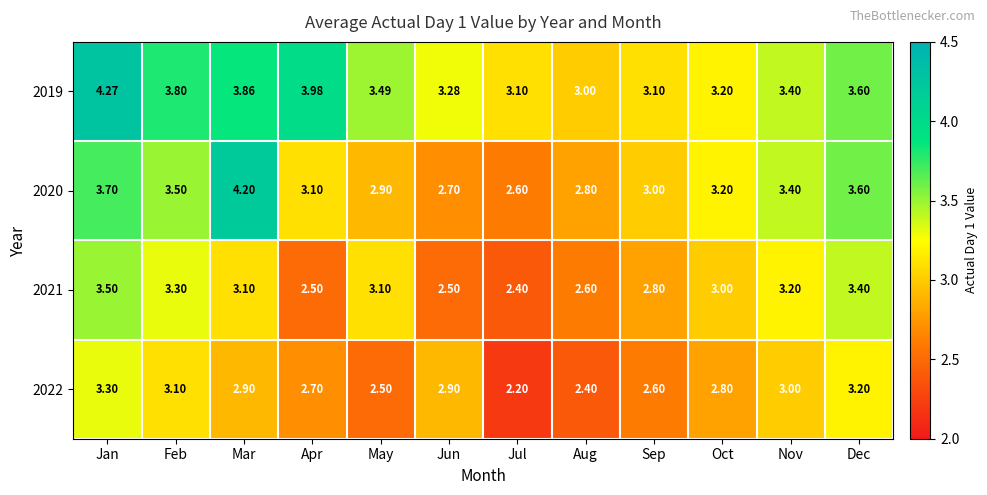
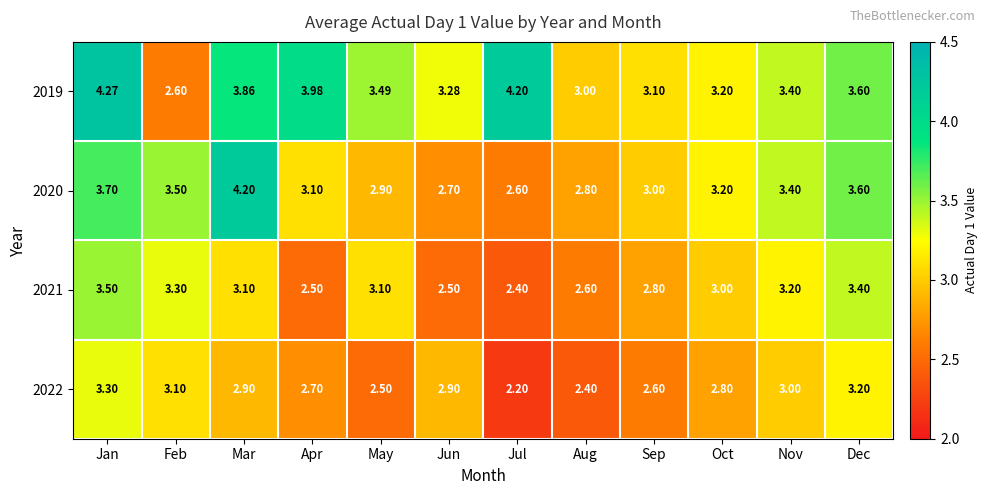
  {
    "2019": {
      "Jan": 4.27,
-     "Feb": 3.80,
+     "Feb": 2.60,
      "Mar": 3.86,
      "Apr": 3.98,
      "May": 3.49,
      "Jun": 3.28,
-     "Jul": 3.10,
+     "Jul": 4.20,
      "Aug": 3.00,
      "Sep": 3.10,
      "Oct": 3.20,
      "Nov": 3.40,
      "Dec": 3.60
    },
    "2020": {
      "Jan": 3.70,
      "Feb": 3.50,
      "Mar": 4.20,
      "Apr": 3.10,
      "May": 2.90,
      "Jun": 2.70,
      "Jul": 2.60,
      "Aug": 2.80,
      "Sep": 3.00,
      "Oct": 3.20,
      "Nov": 3.40,
      "Dec": 3.60
    },
    "2021": {
      "Jan": 3.50,
      "Feb": 3.30,
      "Mar": 3.10,
      "Apr": 2.50,
      "May": 3.10,
      "Jun": 2.50,
      "Jul": 2.40,
      "Aug": 2.60,
      "Sep": 2.80,
      "Oct": 3.00,
      "Nov": 3.20,
      "Dec": 3.40
    },
    "2022": {
      "Jan": 3.30,
      "Feb": 3.10,
      "Mar": 2.90,
      "Apr": 2.70,
      "May": 2.50,
      "Jun": 2.90,
      "Jul": 2.20,
      "Aug": 2.40,
      "Sep": 2.60,
      "Oct": 2.80,
      "Nov": 3.00,
      "Dec": 3.20
    }
  }
